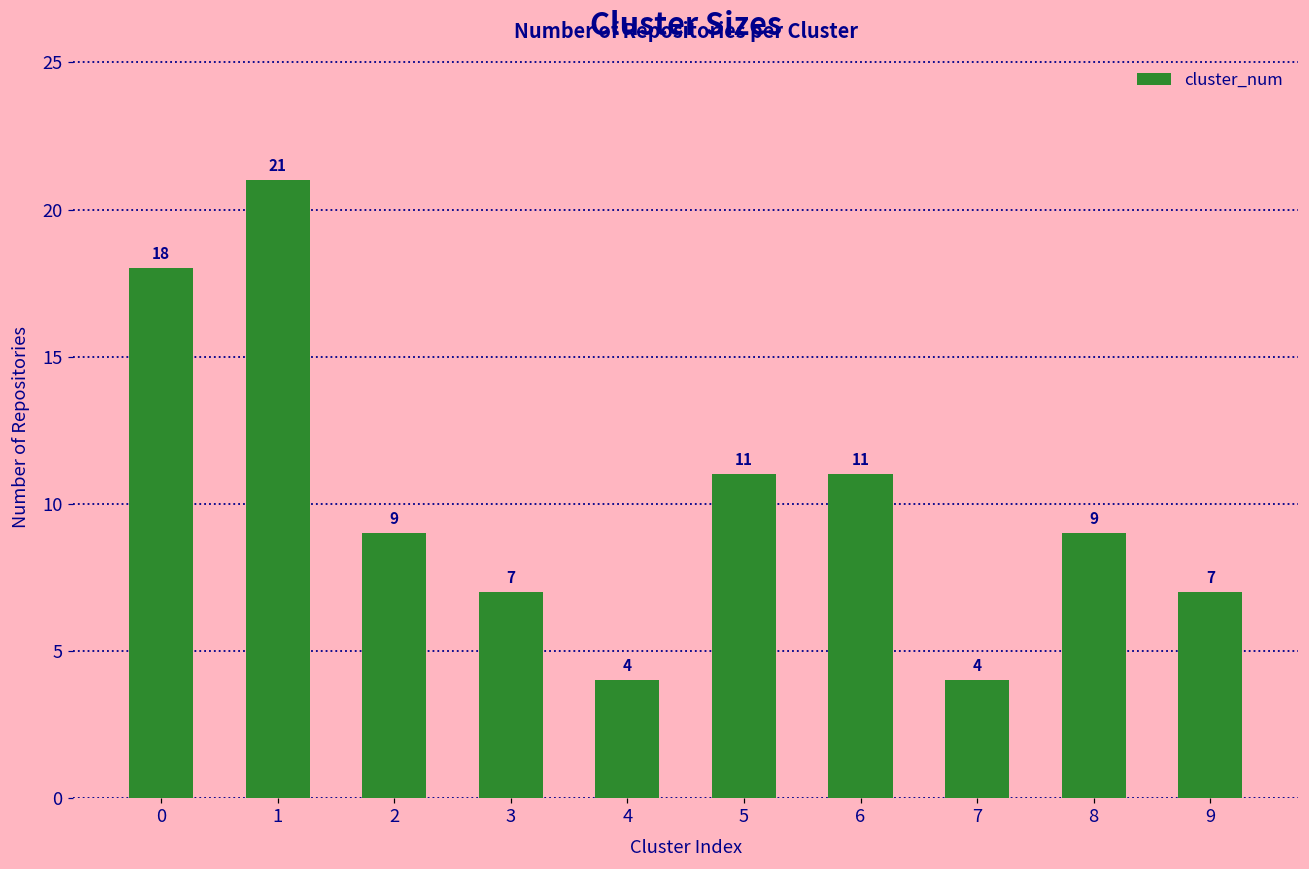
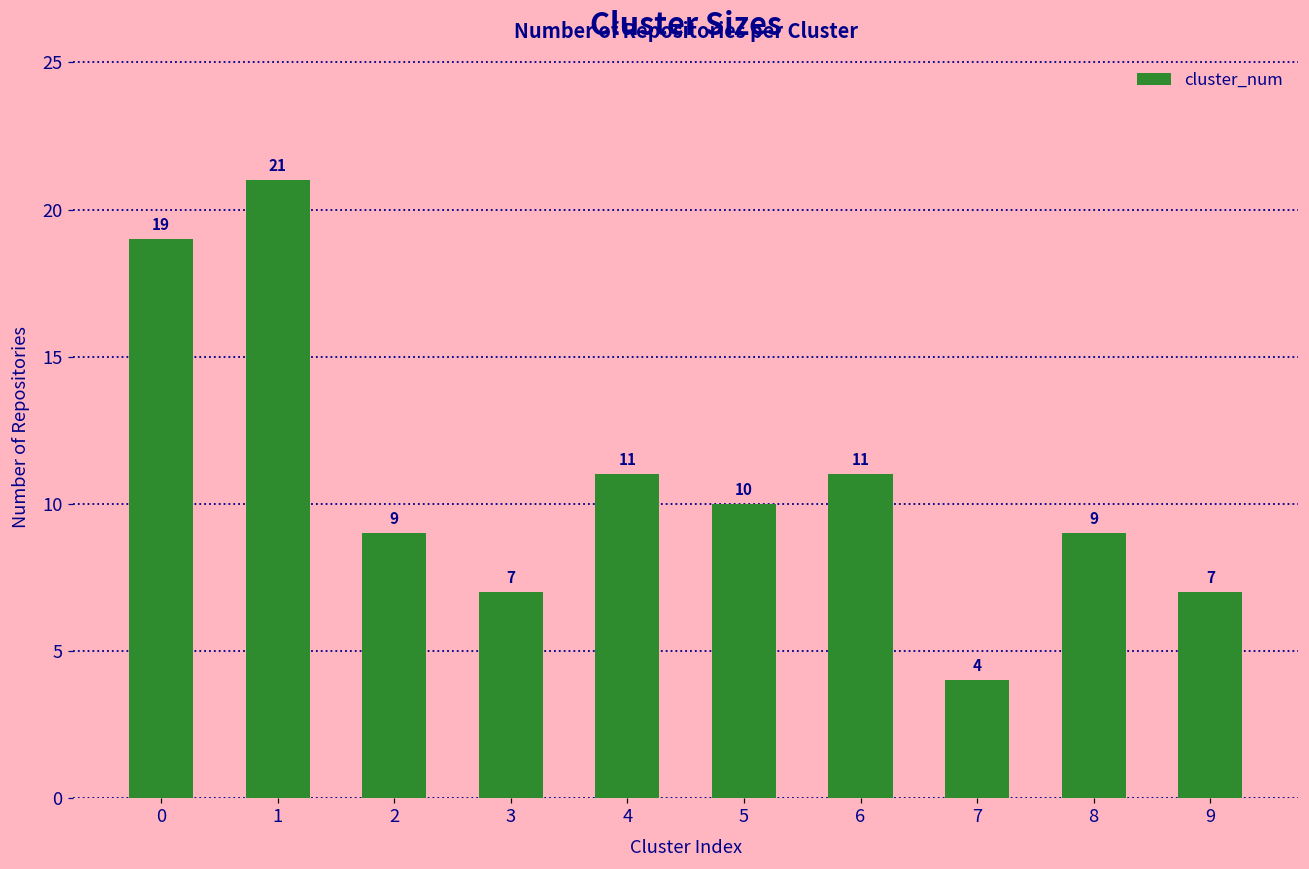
  {
-   "0": 18,
+   "0": 19,
    "1": 21,
    "2": 9,
    "3": 7,
-   "4": 4,
-   "5": 11,
+   "4": 11,
+   "5": 10,
    "6": 11,
    "7": 4,
    "8": 9,
    "9": 7
  }
